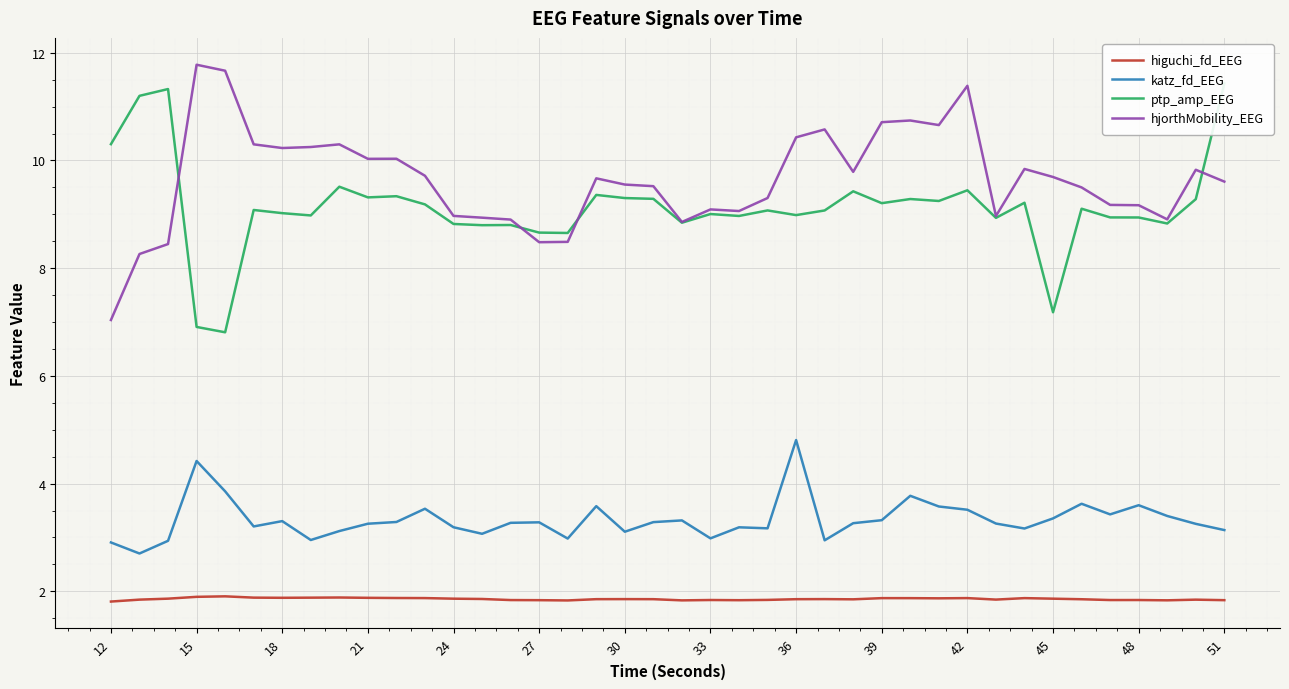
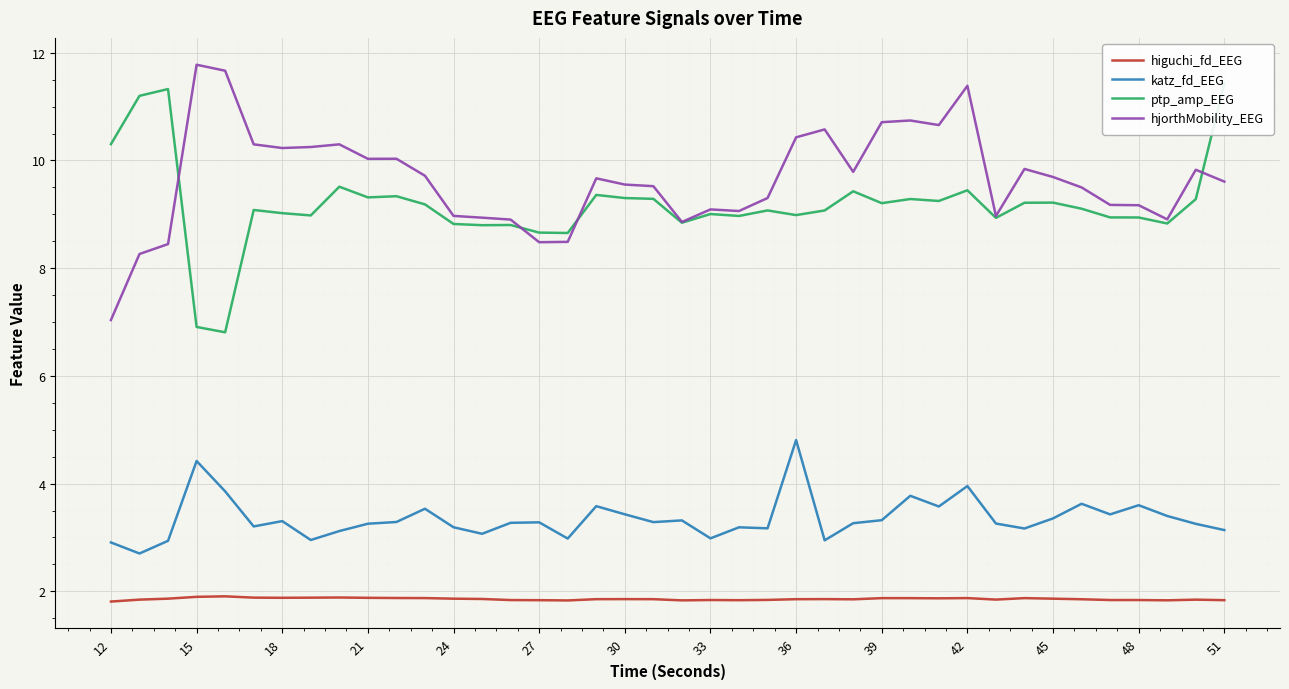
  {
    "higuchi_fd_EEG": {
      "12": 1.8,
      "15": 1.9,
      "18": 1.9,
      "21": 1.9,
      "24": 1.9,
      "27": 1.8,
      "30": 1.9,
      "33": 1.8,
      "36": 1.9,
      "39": 1.9,
      "42": 1.9,
      "45": 1.9,
      "48": 1.8,
      "51": 1.8
    },
    "katz_fd_EEG": {
      "12": 2.9,
      "15": 4.4,
      "18": 3.3,
      "21": 3.3,
      "24": 3.2,
      "27": 3.3,
-     "30": 3.1,
+     "30": 3.4,
      "33": 3.0,
      "36": 4.8,
      "39": 3.3,
-     "42": 3.5,
+     "42": 4.0,
      "45": 3.4,
      "48": 3.6,
      "51": 3.1
    },
    "ptp_amp_EEG": {
      "12": 10.3,
      "15": 6.9,
      "18": 9.0,
      "21": 9.3,
      "24": 8.8,
      "27": 8.7,
      "30": 9.3,
      "33": 9.0,
      "36": 9.0,
      "39": 9.2,
      "42": 9.4,
-     "45": 7.2,
+     "45": 9.2,
      "48": 8.9
    },
    "hjorthMobility_EEG": {
      "12": 7.0,
      "15": 11.8,
      "18": 10.2,
      "21": 10.0,
      "24": 9.0,
      "27": 8.5,
      "30": 9.6,
      "33": 9.1,
      "36": 10.4,
      "39": 10.7,
      "42": 11.4,
      "45": 9.7,
      "48": 9.2,
      "51": 9.6
    }
  }
